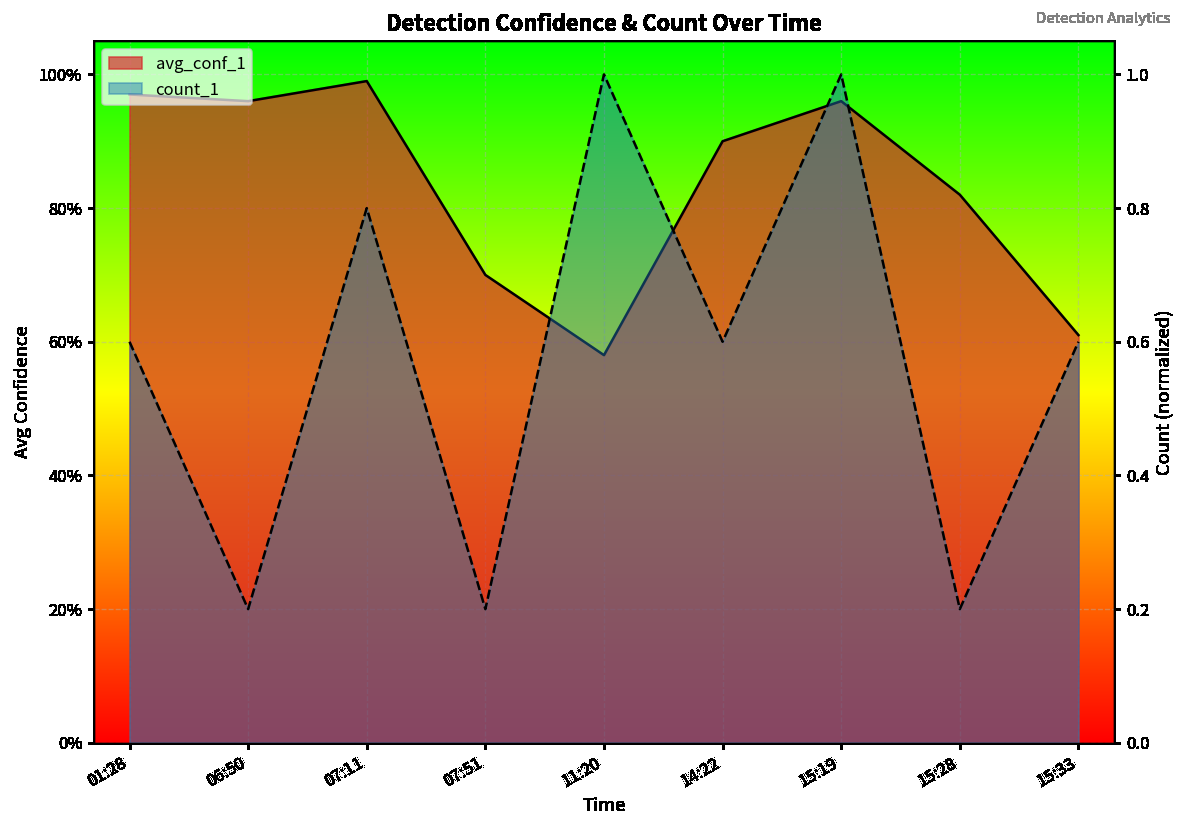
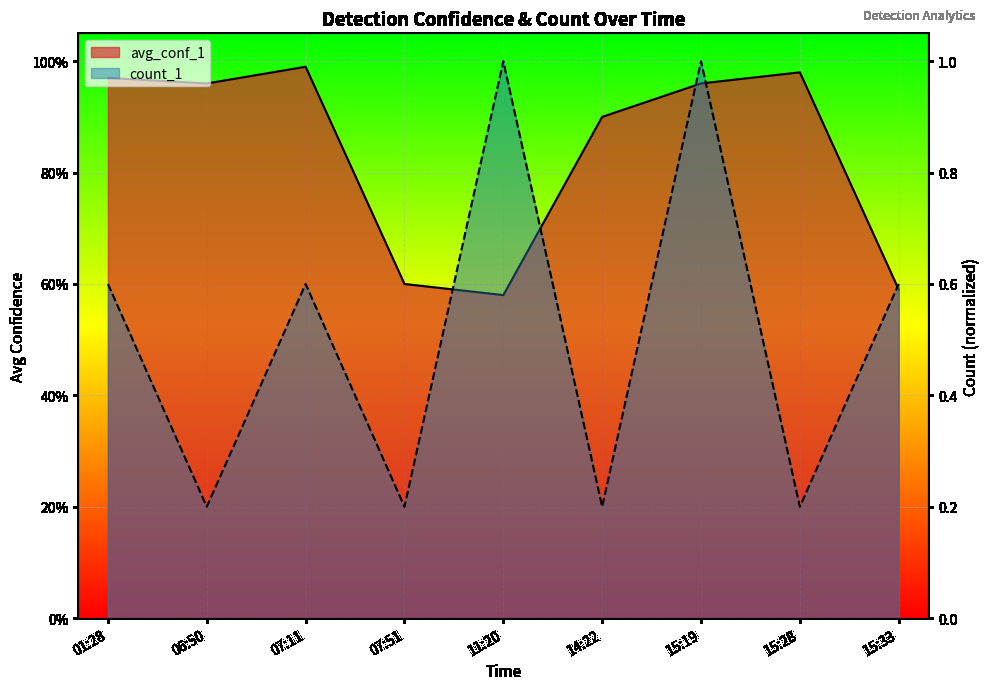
  {
    "avg_conf_1": {
      "07:11": "99%",
-     "07:51": "70%",
+     "07:51": "60%",
      "11:20": "58%",
      "14:22": "90%",
      "15:19": "96%",
-     "15:28": "82%",
-     "15:33": "61%"
+     "15:28": "98%",
+     "15:33": "59%"
    },
    "count_1": {
      "01:28": "0.60",
      "06:50": "0.20",
-     "07:11": "0.80",
+     "07:11": "0.60",
      "07:51": "0.20",
      "11:20": "1.00",
-     "14:22": "0.60",
+     "14:22": "0.20",
      "15:19": "1.00",
      "15:28": "0.20",
      "15:33": "0.60"
    }
  }
